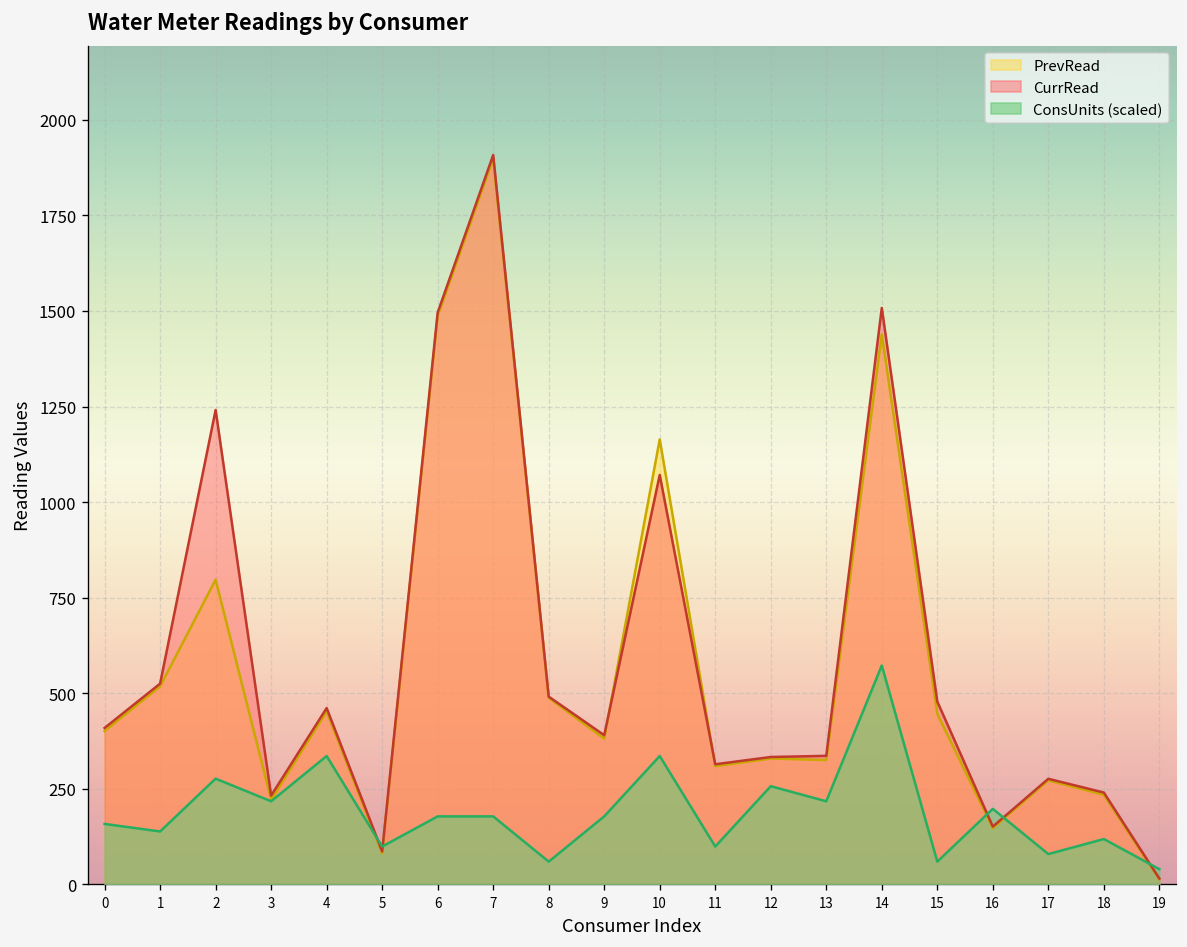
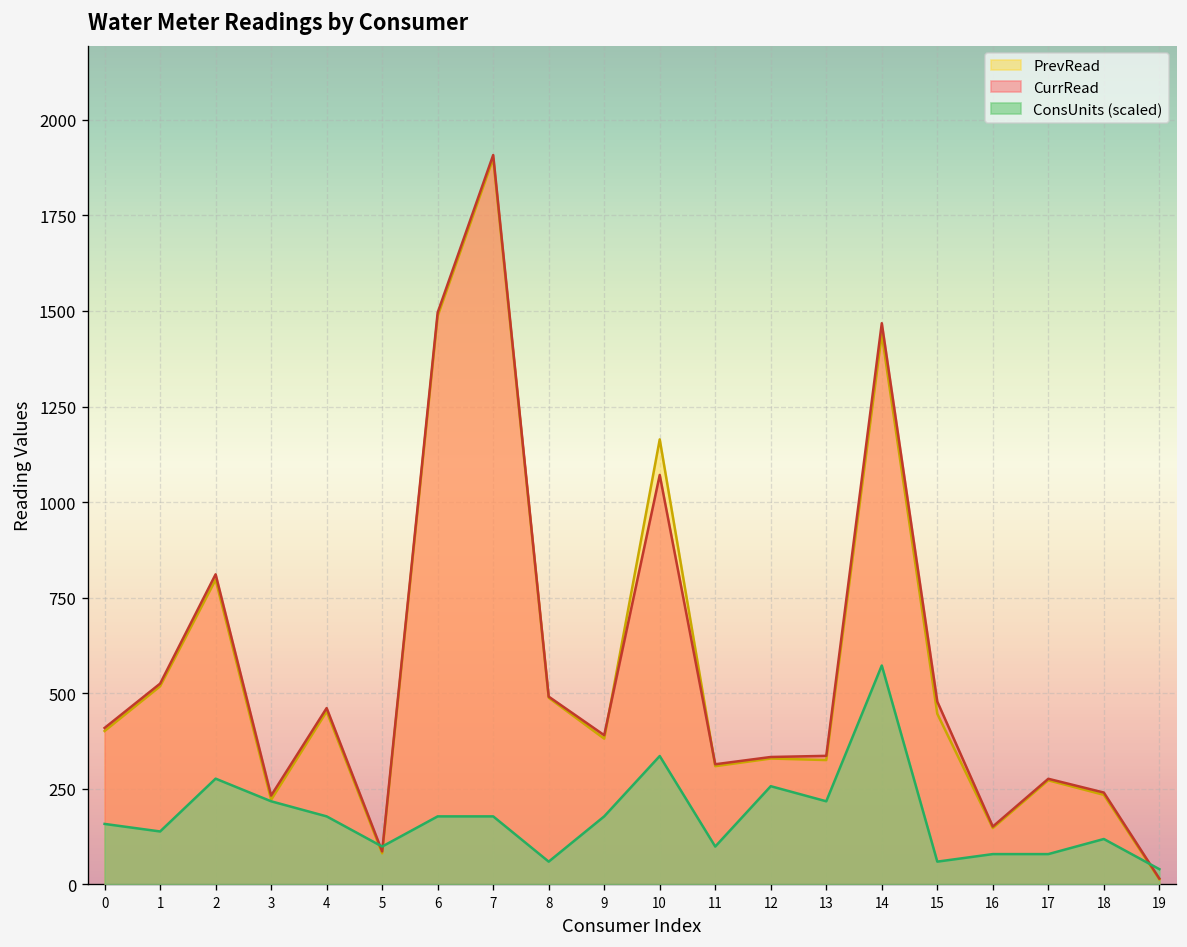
  {
    "PrevRead": {
      "2": 800,
      "4": 450,
      "6": 1490,
      "7": 1900,
      "9": 380,
      "10": 1160,
      "13": 330,
      "14": 1440,
      "15": 450
    },
    "CurrRead": {
-     "2": 1240,
+     "2": 810,
      "3": 230,
      "4": 460,
      "6": 1500,
      "7": 1910,
      "9": 390,
      "10": 1070,
      "13": 340,
-     "14": 1510,
+     "14": 1470,
      "15": 480
    },
    "ConsUnits (scaled)": {
      "0": 160,
      "1": 140,
      "2": 280,
-     "4": 340,
+     "4": 180,
      "5": 100,
      "6": 180,
      "7": 180,
      "8": 60,
      "9": 180,
      "10": 340,
      "11": 100,
      "12": 260,
      "13": 220,
      "14": 570,
      "15": 60,
-     "16": 200,
+     "16": 80,
      "17": 80,
      "18": 120,
      "19": 40
    }
  }
